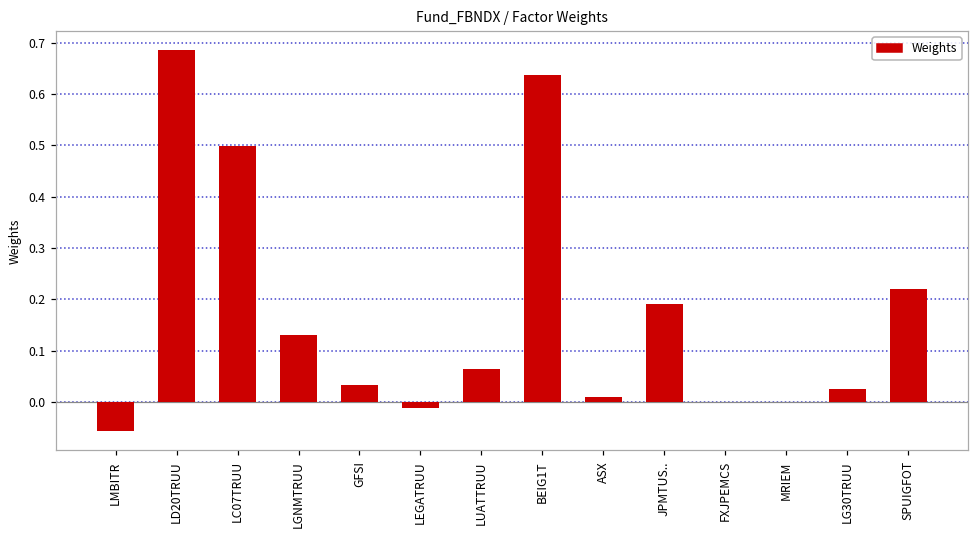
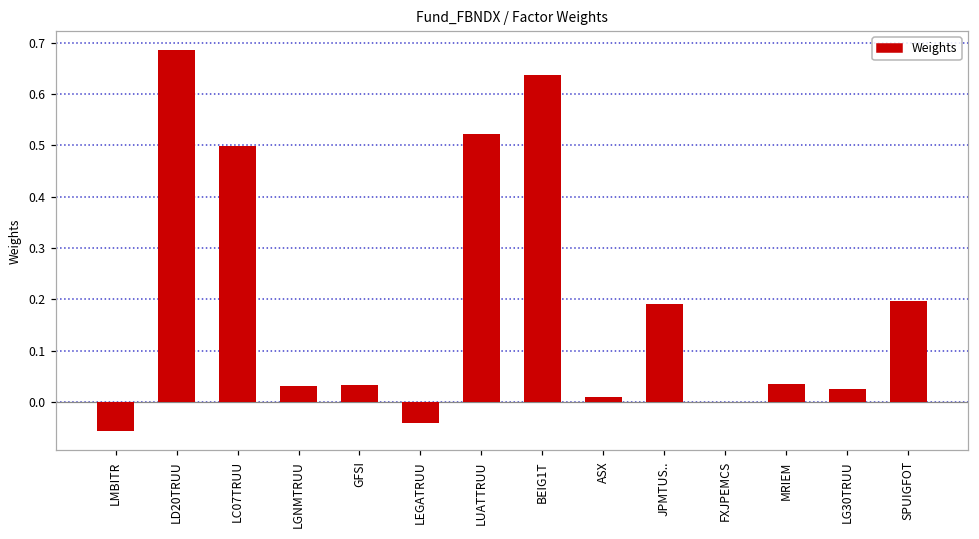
  {
    "LMBITR": -0.06,
    "LD20TRUU": 0.69,
    "LC07TRUU": 0.50,
-   "LGNMTRUU": 0.13,
+   "LGNMTRUU": 0.03,
    "GFSI": 0.03,
-   "LEGATRUU": -0.01,
-   "LUATTRUU": 0.06,
+   "LEGATRUU": -0.04,
+   "LUATTRUU": 0.52,
    "BEIG1T": 0.64,
    "ASX": 0.01,
    "JPMTUS..": 0.19,
-   "MRIEM": 0.00,
+   "MRIEM": 0.04,
    "LG30TRUU": 0.02,
-   "SPUIGFOT": 0.22
+   "SPUIGFOT": 0.20
  }
